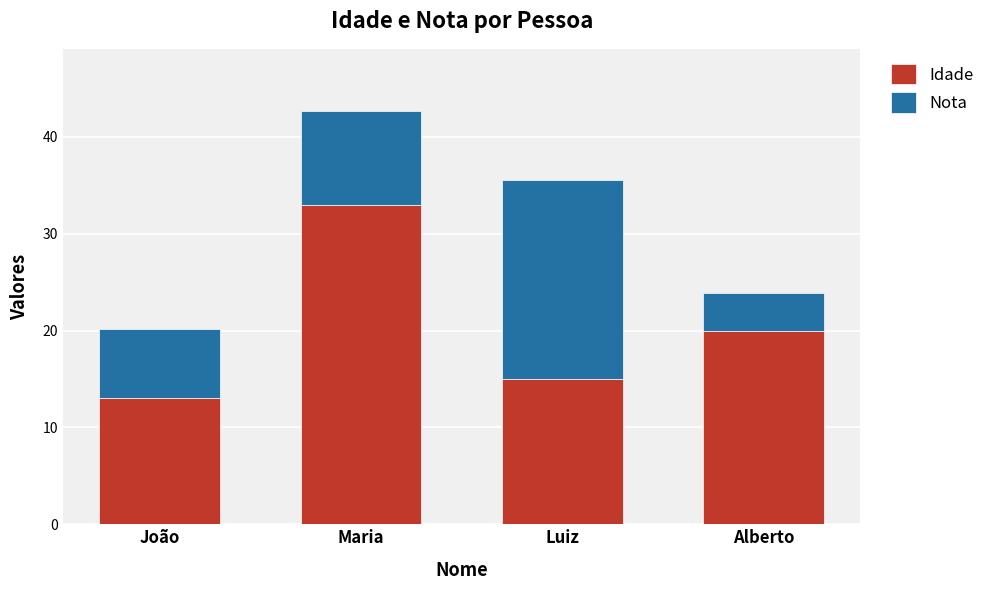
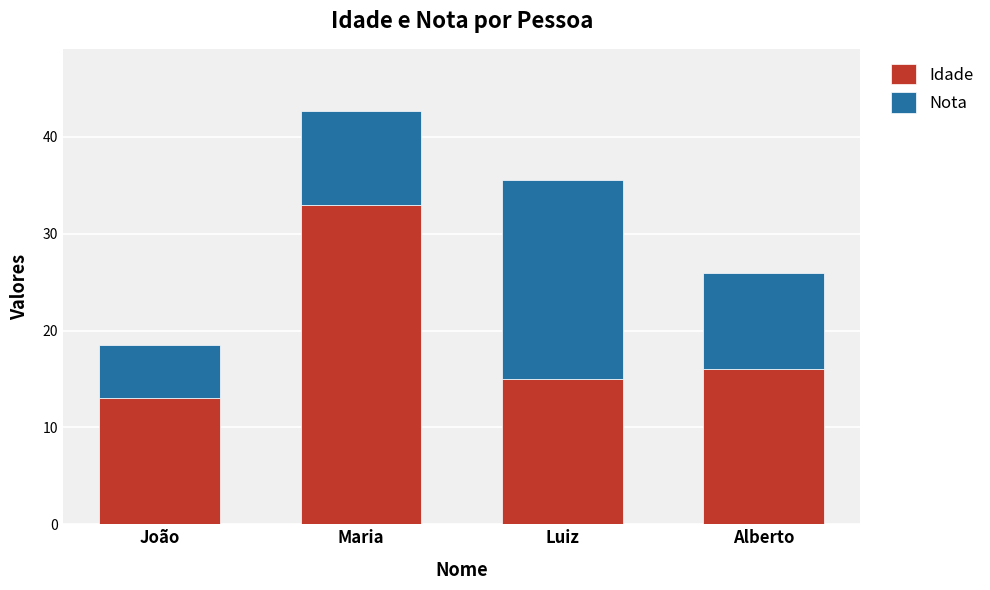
  {
    "Idade": {
      "João": 13,
      "Maria": 33,
      "Luiz": 15,
-     "Alberto": 20
+     "Alberto": 16
    },
    "Nota": {
-     "João": 7,
+     "João": 6,
      "Maria": 10,
      "Luiz": 21,
-     "Alberto": 4
+     "Alberto": 10
    }
  }
